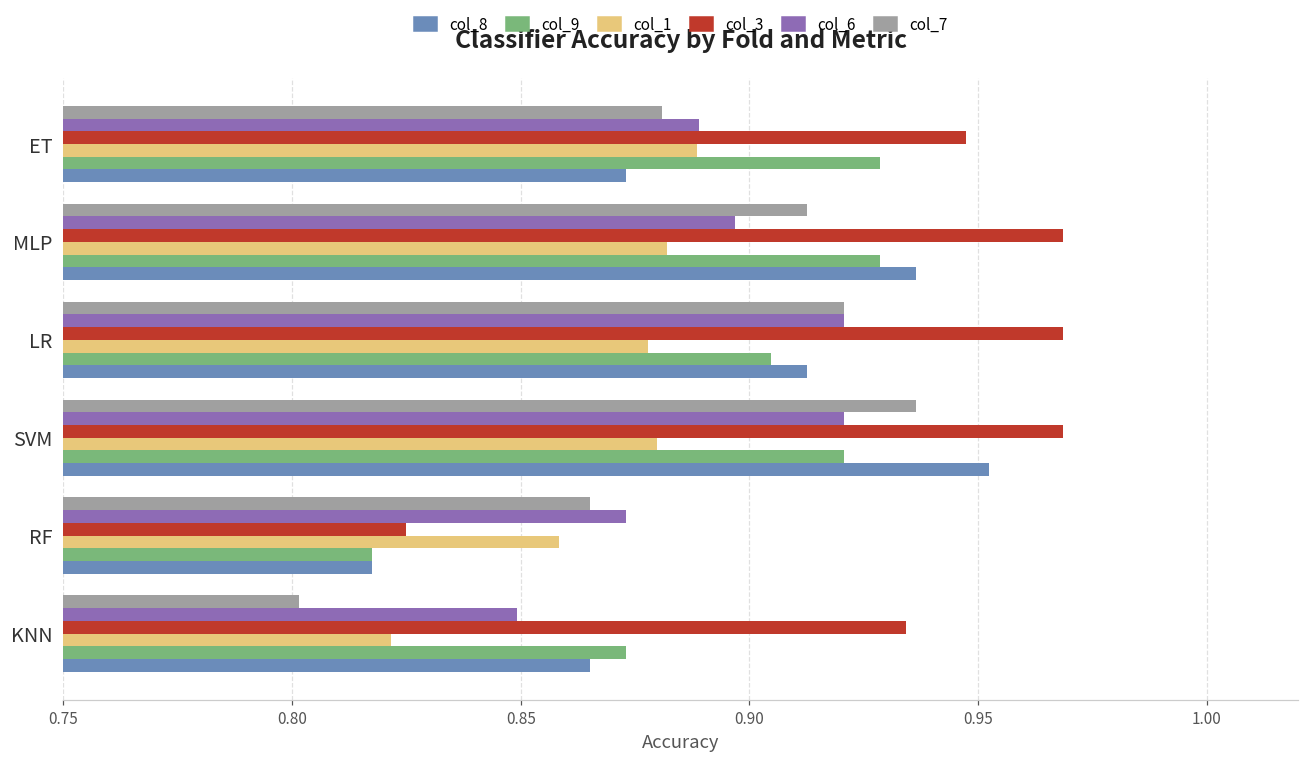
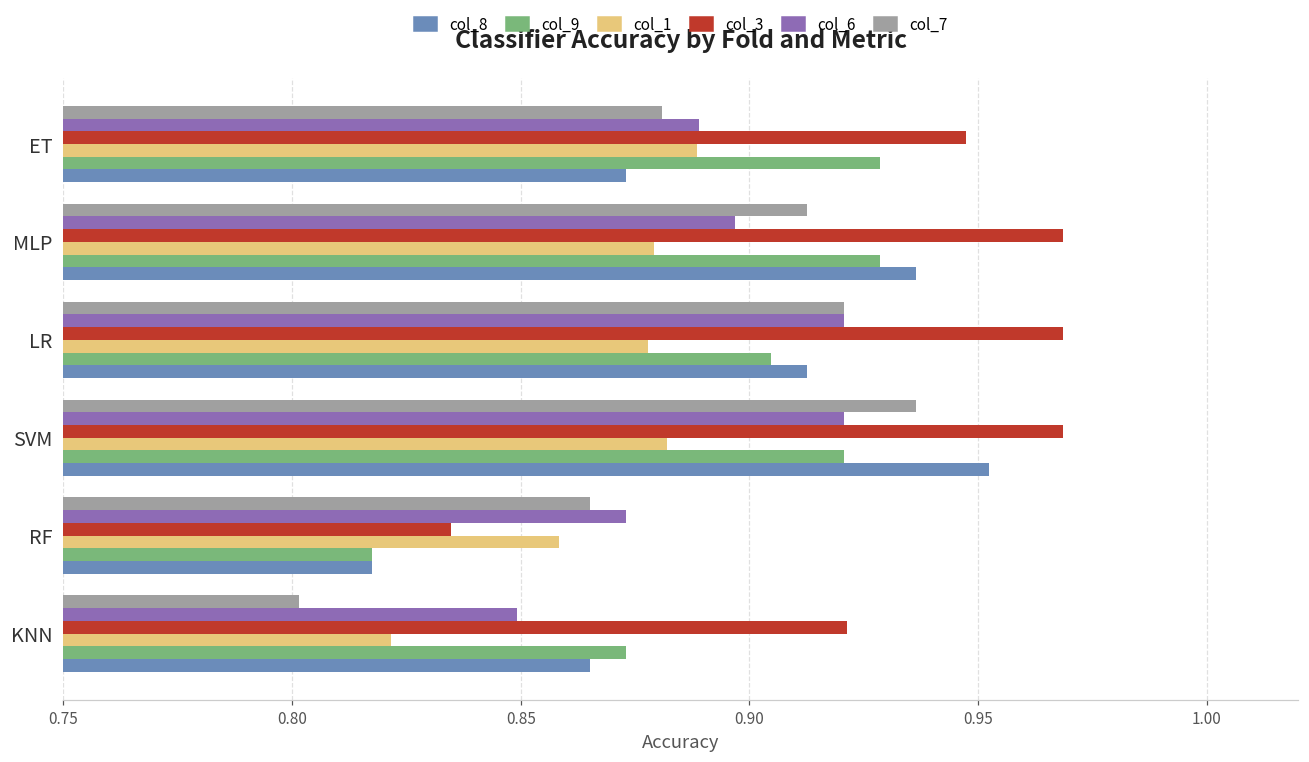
  {
    "col_1": {
      "ET": 0.888,
-     "MLP": 0.882,
+     "MLP": 0.879,
      "LR": 0.878,
-     "SVM": 0.880,
+     "SVM": 0.882,
      "RF": 0.858,
      "KNN": 0.822
    },
    "col_3": {
      "ET": 0.947,
      "MLP": 0.969,
      "LR": 0.969,
      "SVM": 0.969,
-     "RF": 0.825,
-     "KNN": 0.934
+     "RF": 0.835,
+     "KNN": 0.921
    }
  }
